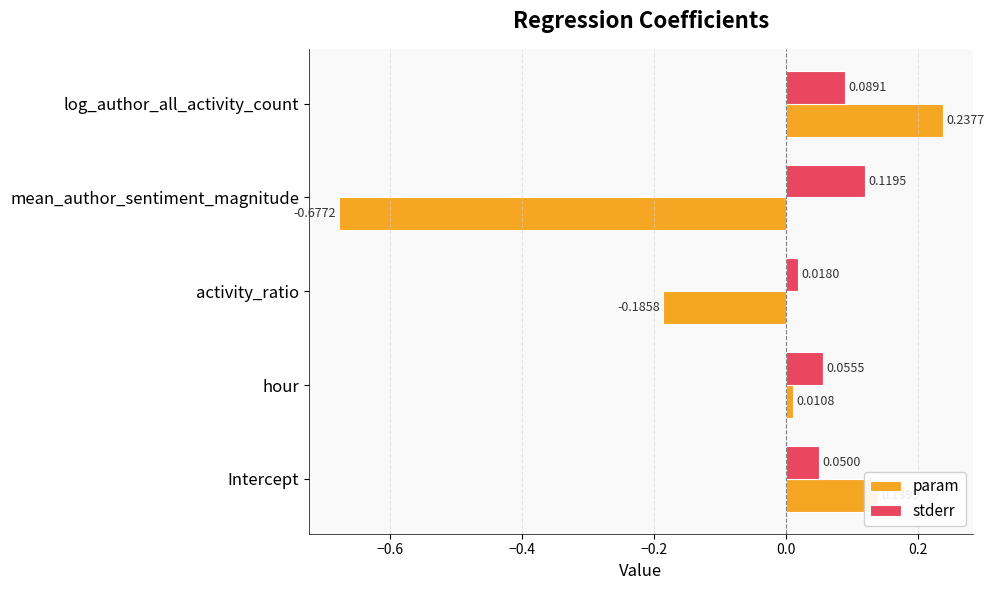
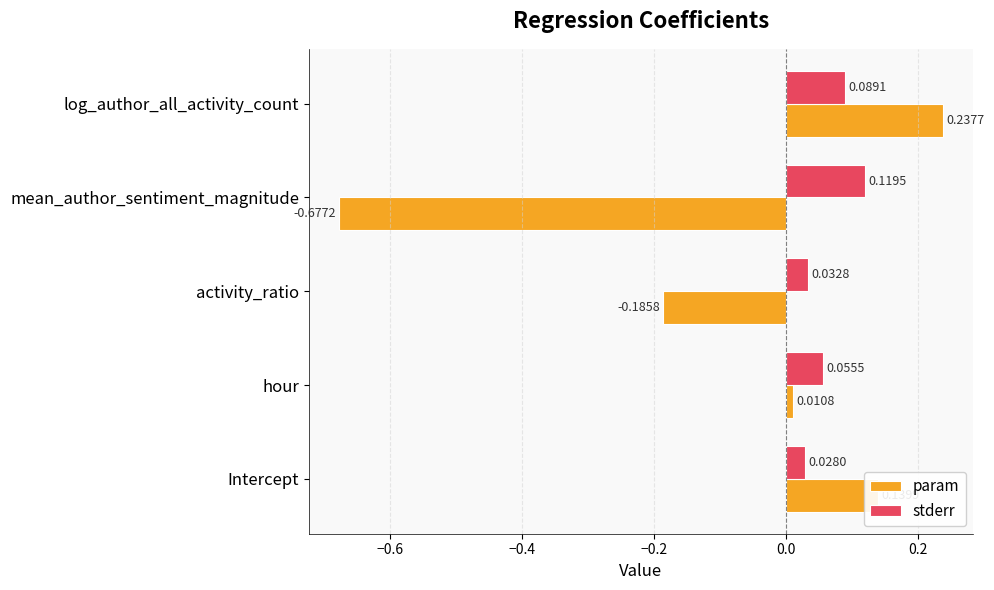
  {
    "param": {
      "log_author_all_activity_count": 0.2377,
      "mean_author_sentiment_magnitude": -0.6772,
      "activity_ratio": -0.1858,
      "hour": 0.0108
    },
    "stderr": {
      "log_author_all_activity_count": 0.0891,
      "mean_author_sentiment_magnitude": 0.1195,
-     "activity_ratio": 0.0180,
+     "activity_ratio": 0.0328,
      "hour": 0.0555,
-     "Intercept": 0.0500
+     "Intercept": 0.0280
    }
  }
